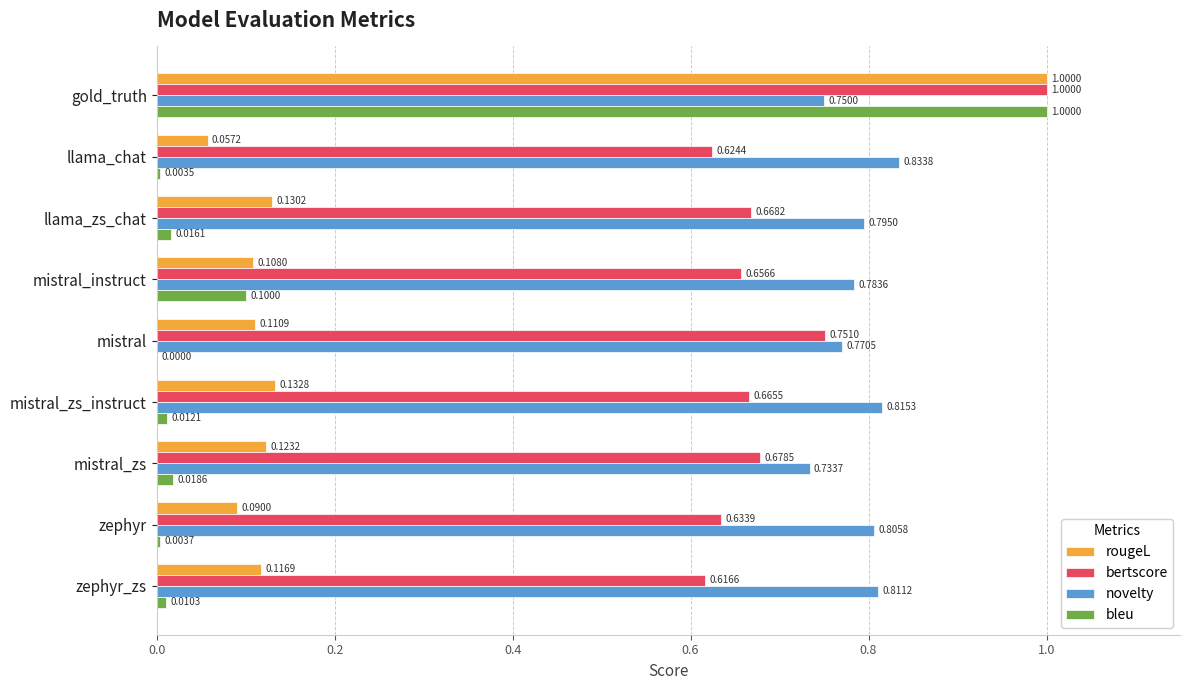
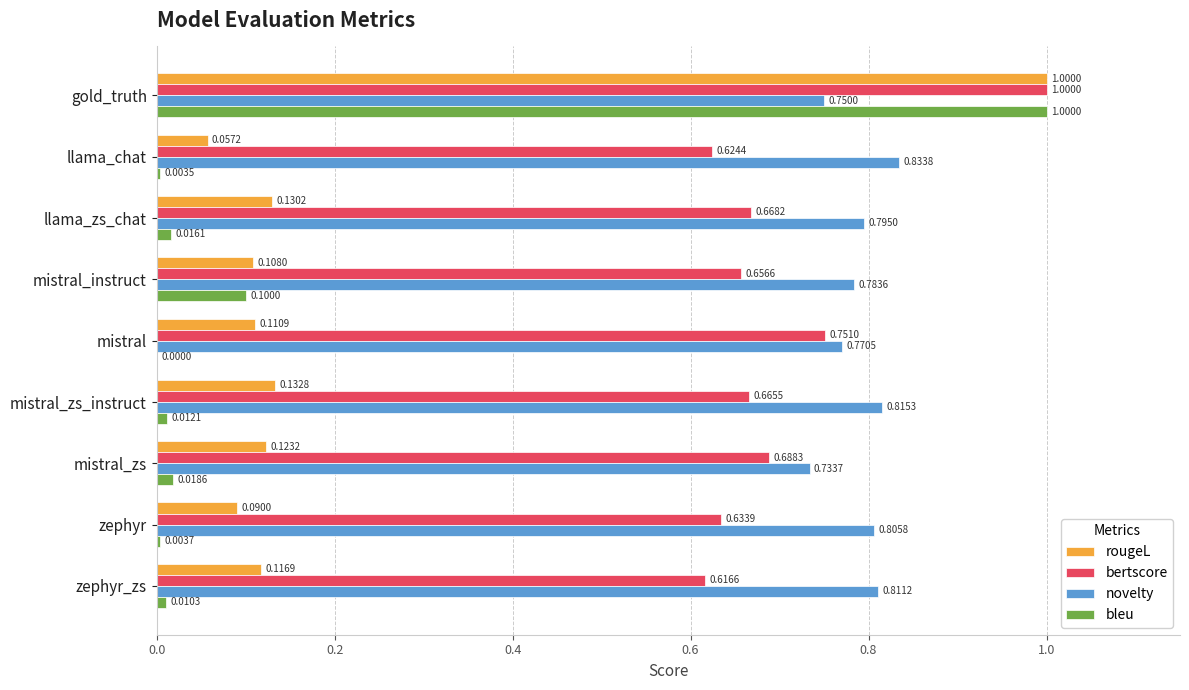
  {
    "rougeL": {
      "gold_truth": 1.0000,
      "llama_chat": 0.0572,
      "llama_zs_chat": 0.1302,
      "mistral_instruct": 0.1080,
      "mistral": 0.1109,
      "mistral_zs_instruct": 0.1328,
      "mistral_zs": 0.1232,
      "zephyr": 0.0900,
      "zephyr_zs": 0.1169
    },
    "bertscore": {
      "gold_truth": 1.0000,
      "llama_chat": 0.6244,
      "llama_zs_chat": 0.6682,
      "mistral_instruct": 0.6566,
      "mistral": 0.7510,
      "mistral_zs_instruct": 0.6655,
-     "mistral_zs": 0.6785,
+     "mistral_zs": 0.6883,
      "zephyr": 0.6339,
      "zephyr_zs": 0.6166
    },
    "novelty": {
      "gold_truth": 0.7500,
      "llama_chat": 0.8338,
      "llama_zs_chat": 0.7950,
      "mistral_instruct": 0.7836,
      "mistral": 0.7705,
      "mistral_zs_instruct": 0.8153,
      "mistral_zs": 0.7337,
      "zephyr": 0.8058,
      "zephyr_zs": 0.8112
    },
    "bleu": {
      "gold_truth": 1.0000,
      "llama_chat": 0.0035,
      "llama_zs_chat": 0.0161,
      "mistral_instruct": 0.1000,
      "mistral": 0.0000,
      "mistral_zs_instruct": 0.0121,
      "mistral_zs": 0.0186,
      "zephyr": 0.0037,
      "zephyr_zs": 0.0103
    }
  }
